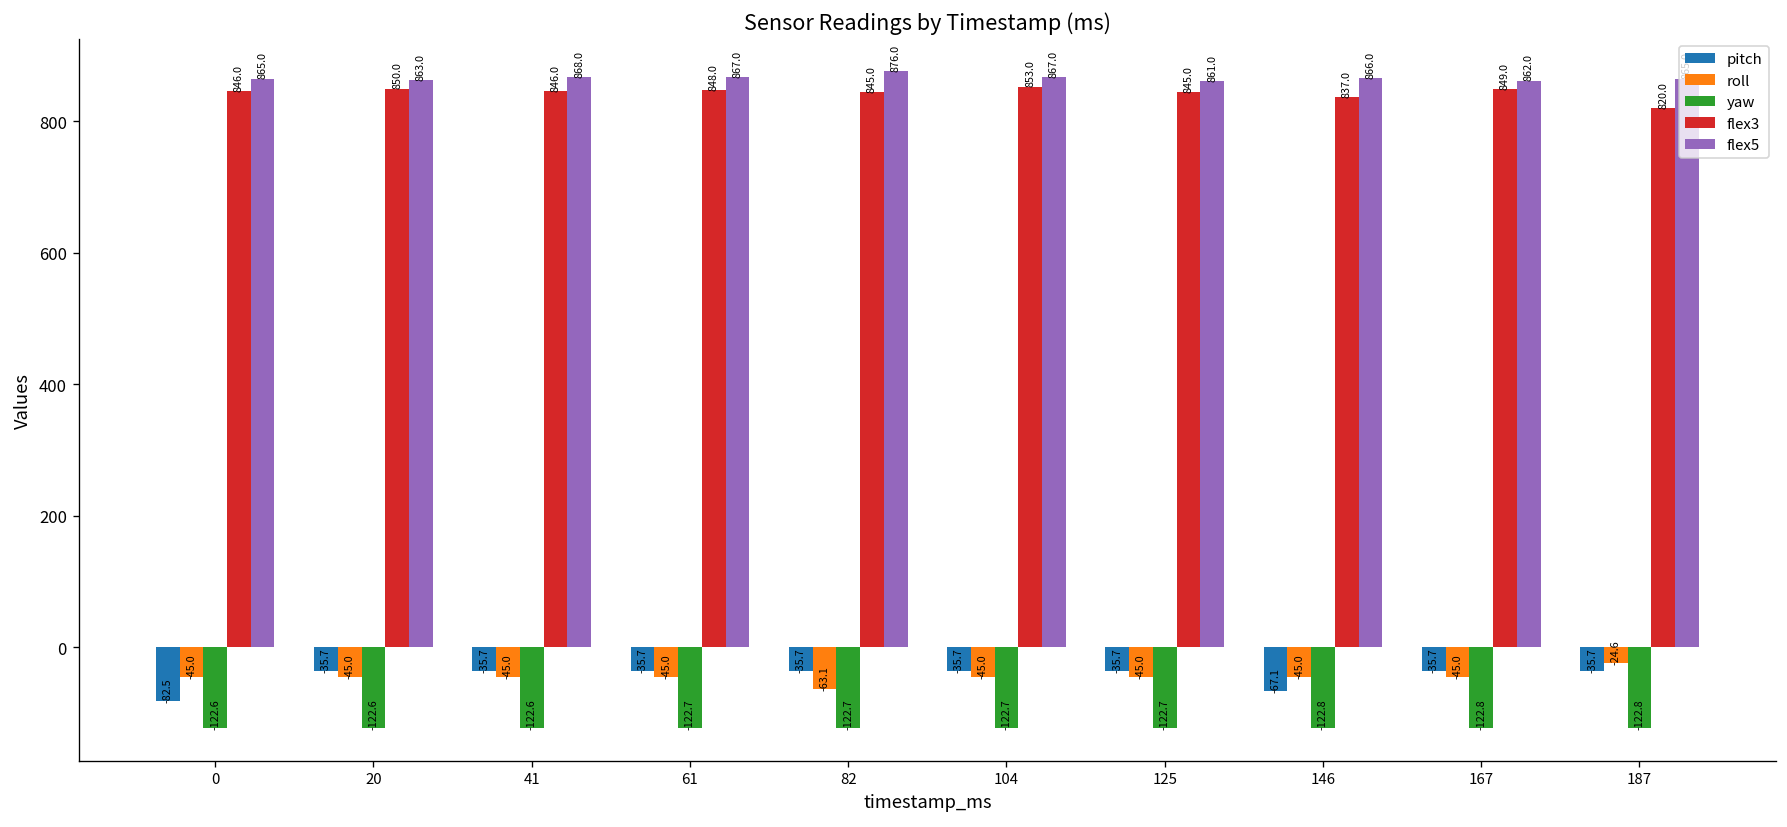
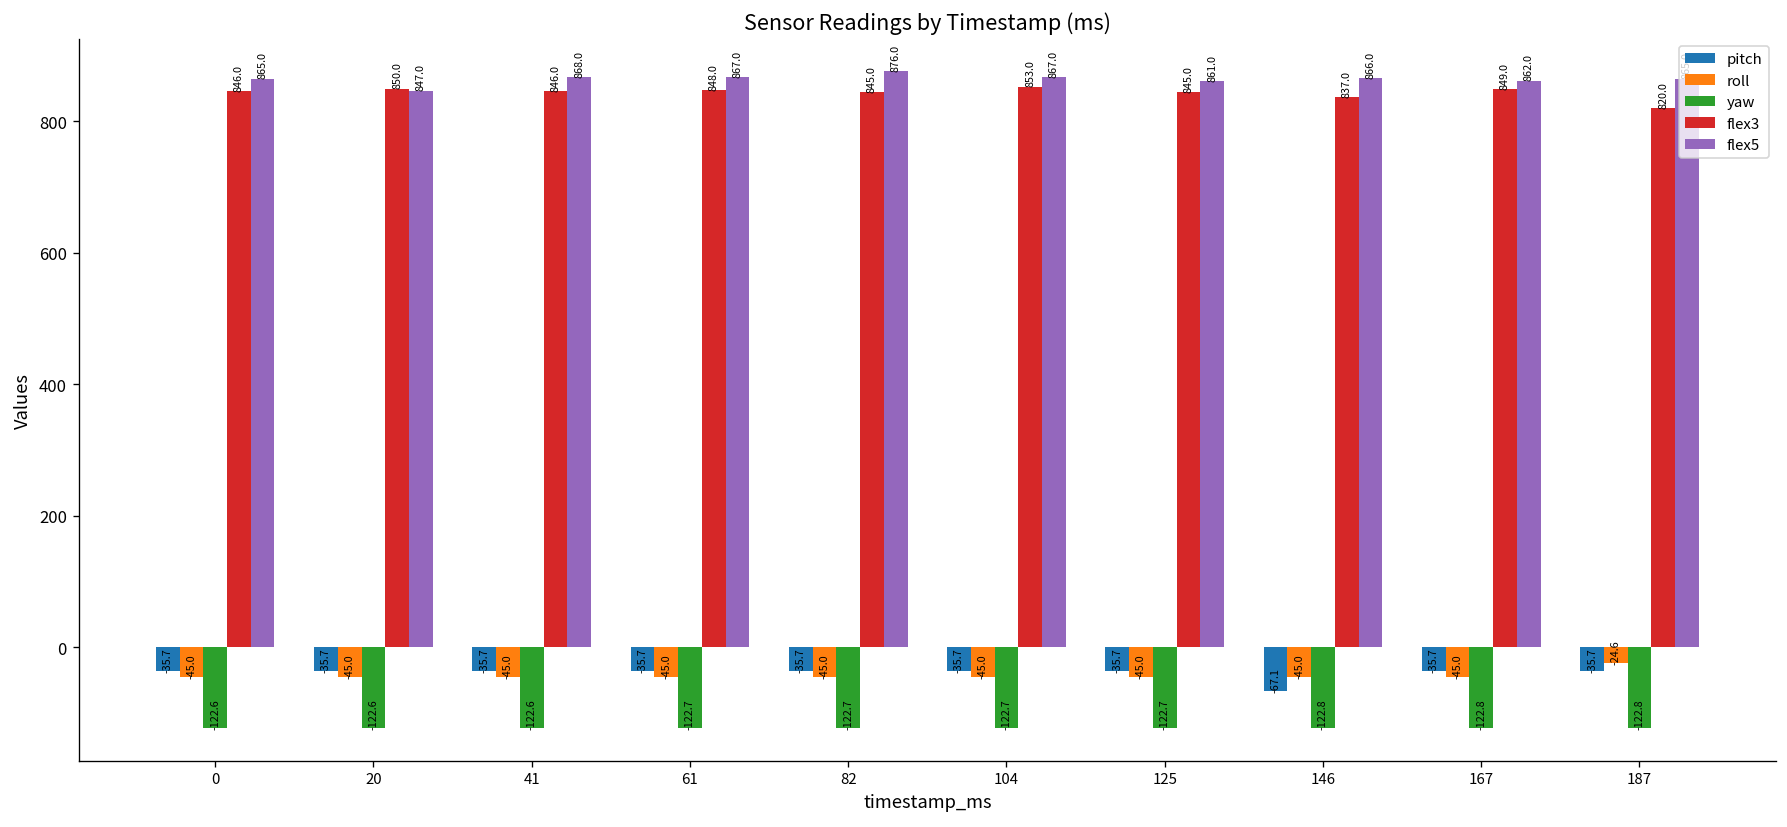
  {
    "pitch": {
-     "0": -82.5,
+     "0": -35.7,
      "20": -35.7,
      "41": -35.7,
      "61": -35.7,
      "82": -35.7,
      "104": -35.7,
      "125": -35.7,
      "146": -67.1,
      "167": -35.7,
      "187": -35.7
    },
    "roll": {
      "0": -45.0,
      "20": -45.0,
      "41": -45.0,
      "61": -45.0,
-     "82": -63.1,
+     "82": -45.0,
      "104": -45.0,
      "125": -45.0,
      "146": -45.0,
      "167": -45.0,
      "187": -24.6
    },
    "yaw": {
      "0": -122.6,
      "20": -122.6,
      "41": -122.6,
      "61": -122.7,
      "82": -122.7,
      "104": -122.7,
      "125": -122.7,
      "146": -122.8,
      "167": -122.8,
      "187": -122.8
    },
    "flex3": {
      "0": 846.0,
      "20": 850.0,
      "41": 846.0,
      "61": 848.0,
      "82": 845.0,
      "104": 853.0,
      "125": 845.0,
      "146": 837.0,
      "167": 849.0,
      "187": 820.0
    },
    "flex5": {
      "0": 865.0,
-     "20": 863.0,
+     "20": 847.0,
      "41": 868.0,
      "61": 867.0,
      "82": 876.0,
      "104": 867.0,
      "125": 861.0,
      "146": 866.0,
      "167": 862.0
    }
  }
